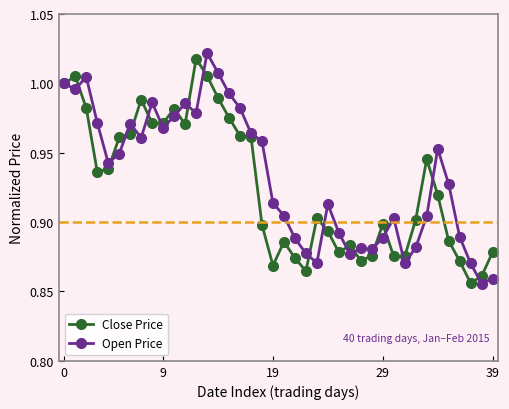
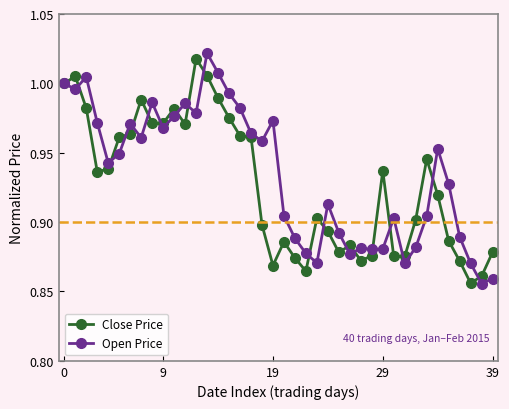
  {
    "Close Price": {
      "9": 0.971,
      "19": 0.869,
-     "29": 0.899,
+     "29": 0.937,
      "39": 0.878
    },
    "Open Price": {
      "9": 0.968,
-     "19": 0.914,
-     "29": 0.889,
+     "19": 0.973,
+     "29": 0.881,
      "39": 0.859
    }
  }
